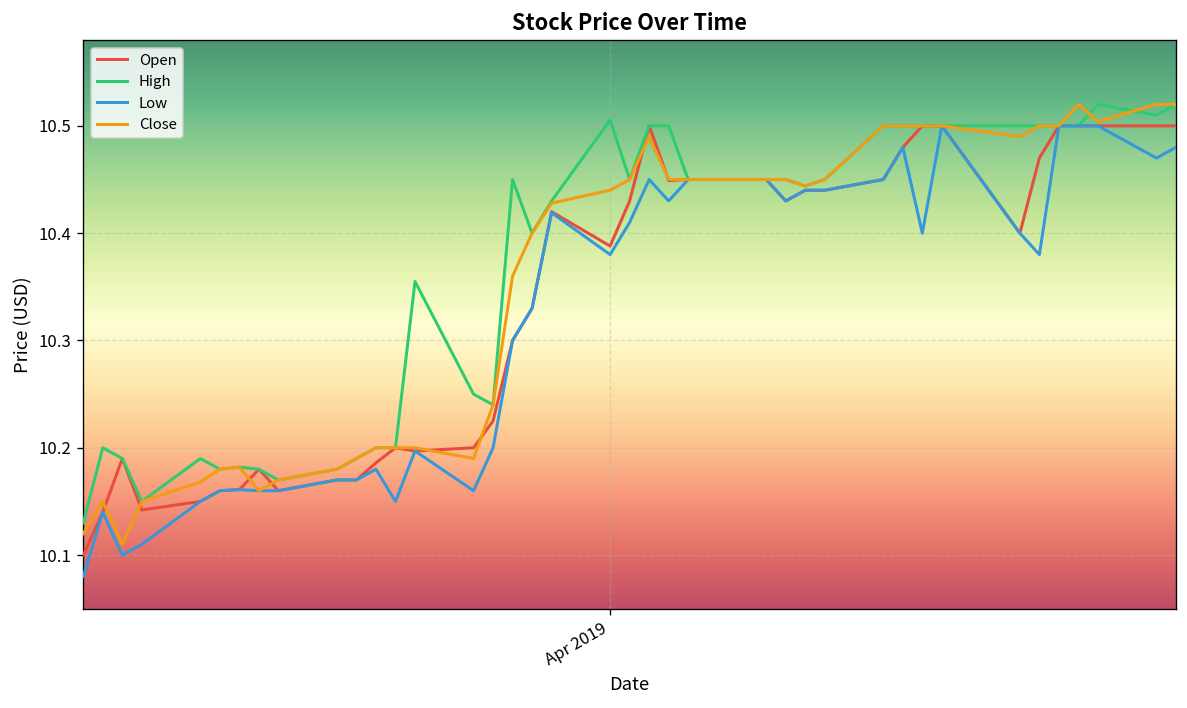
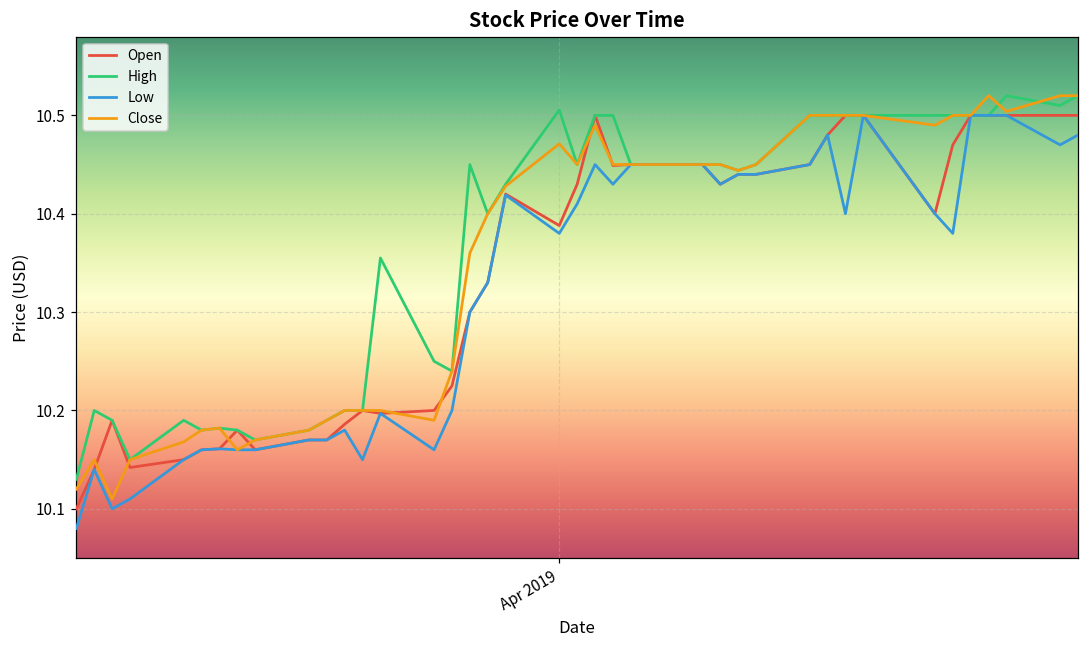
  {
    "Open": {
      "Apr 2019": 10.39
    },
    "High": {
      "Apr 2019": 10.51
    },
    "Low": {
      "Apr 2019": 10.38
    },
    "Close": {
-     "Apr 2019": 10.44
+     "Apr 2019": 10.47
    }
  }
